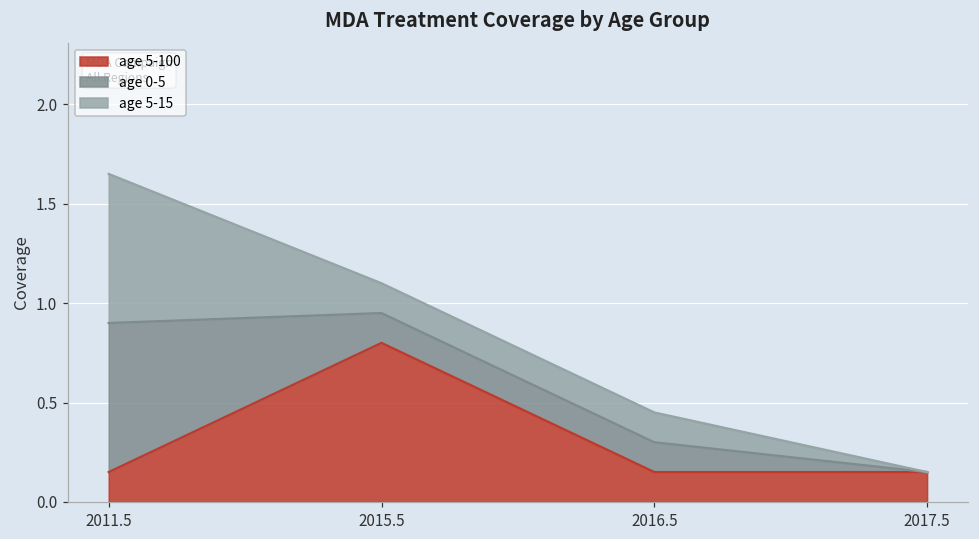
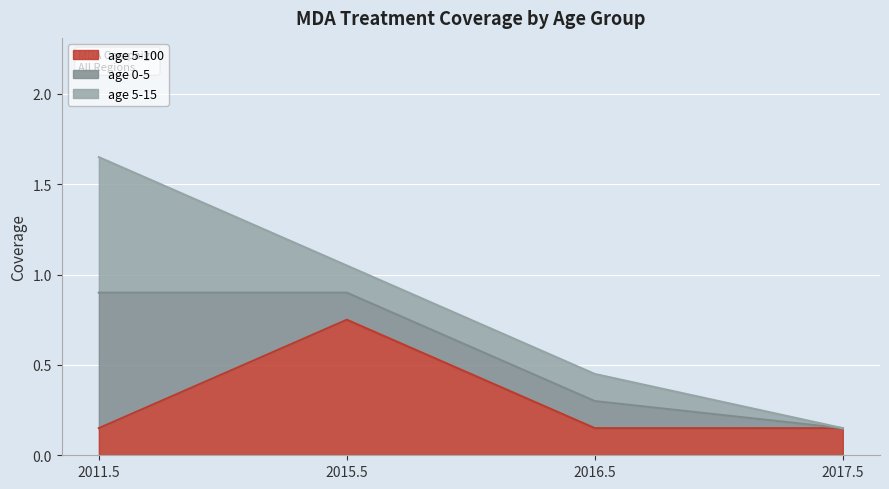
  {
    "age 5-100": {
      "2011.5": 0.15,
-     "2015.5": 0.80,
+     "2015.5": 0.75,
      "2016.5": 0.15
    }
  }
